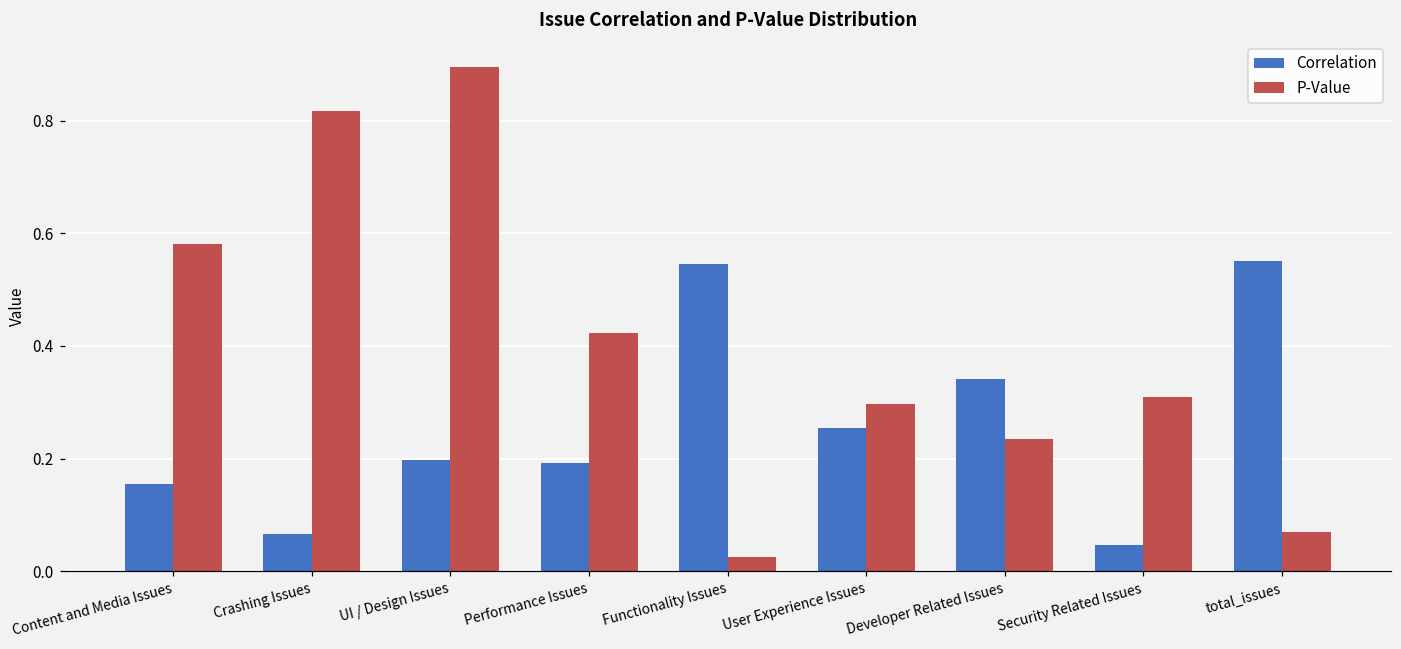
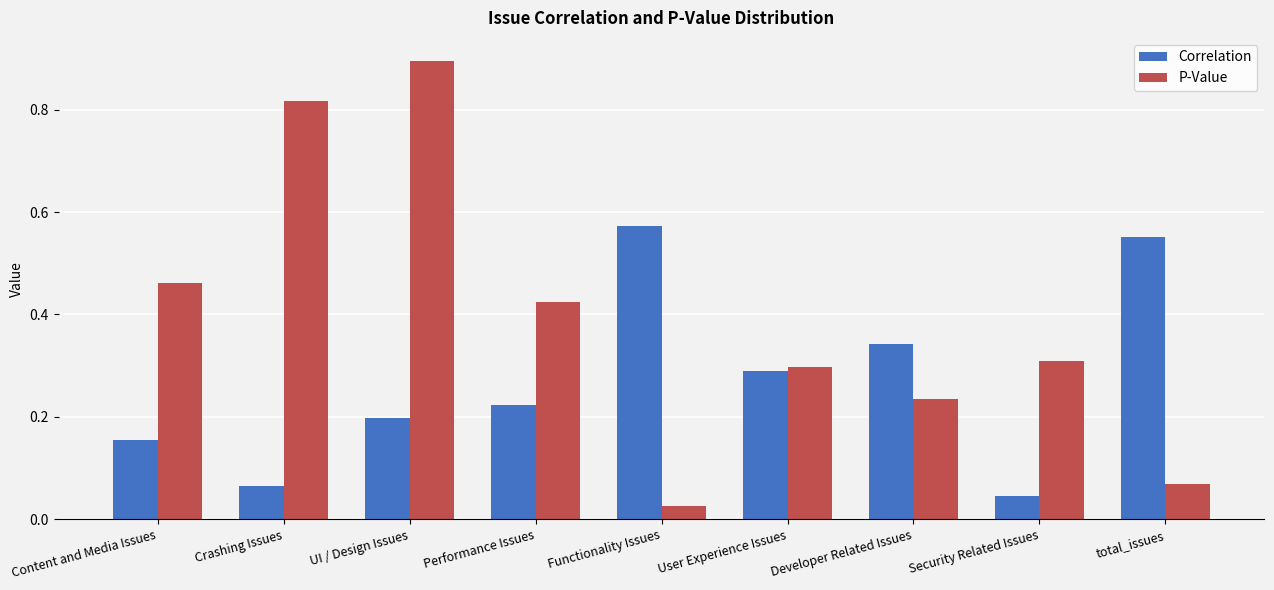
  {
    "Correlation": {
      "Content and Media Issues": 0.15,
      "Crashing Issues": 0.07,
      "UI / Design Issues": 0.20,
-     "Performance Issues": 0.19,
-     "Functionality Issues": 0.54,
-     "User Experience Issues": 0.25,
+     "Performance Issues": 0.22,
+     "Functionality Issues": 0.57,
+     "User Experience Issues": 0.29,
      "Developer Related Issues": 0.34,
      "Security Related Issues": 0.05,
      "total_issues": 0.55
    },
    "P-Value": {
-     "Content and Media Issues": 0.58,
+     "Content and Media Issues": 0.46,
      "Crashing Issues": 0.82,
      "UI / Design Issues": 0.90,
      "Performance Issues": 0.42,
      "Functionality Issues": 0.03,
      "User Experience Issues": 0.30,
      "Developer Related Issues": 0.23,
      "Security Related Issues": 0.31,
      "total_issues": 0.07
    }
  }
